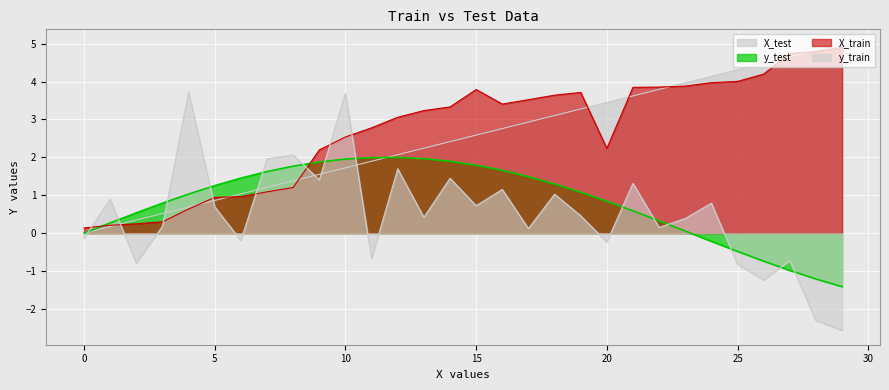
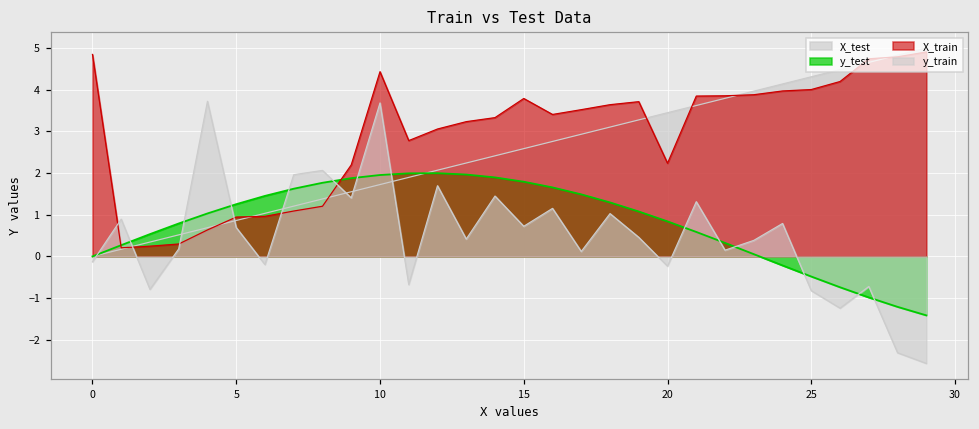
  {
    "X_train": {
-     "0": 0.1,
+     "0": 4.8,
      "5": 0.9,
-     "10": 2.5,
+     "10": 4.4,
      "15": 3.8,
      "20": 2.2,
      "25": 4.0
    }
  }
